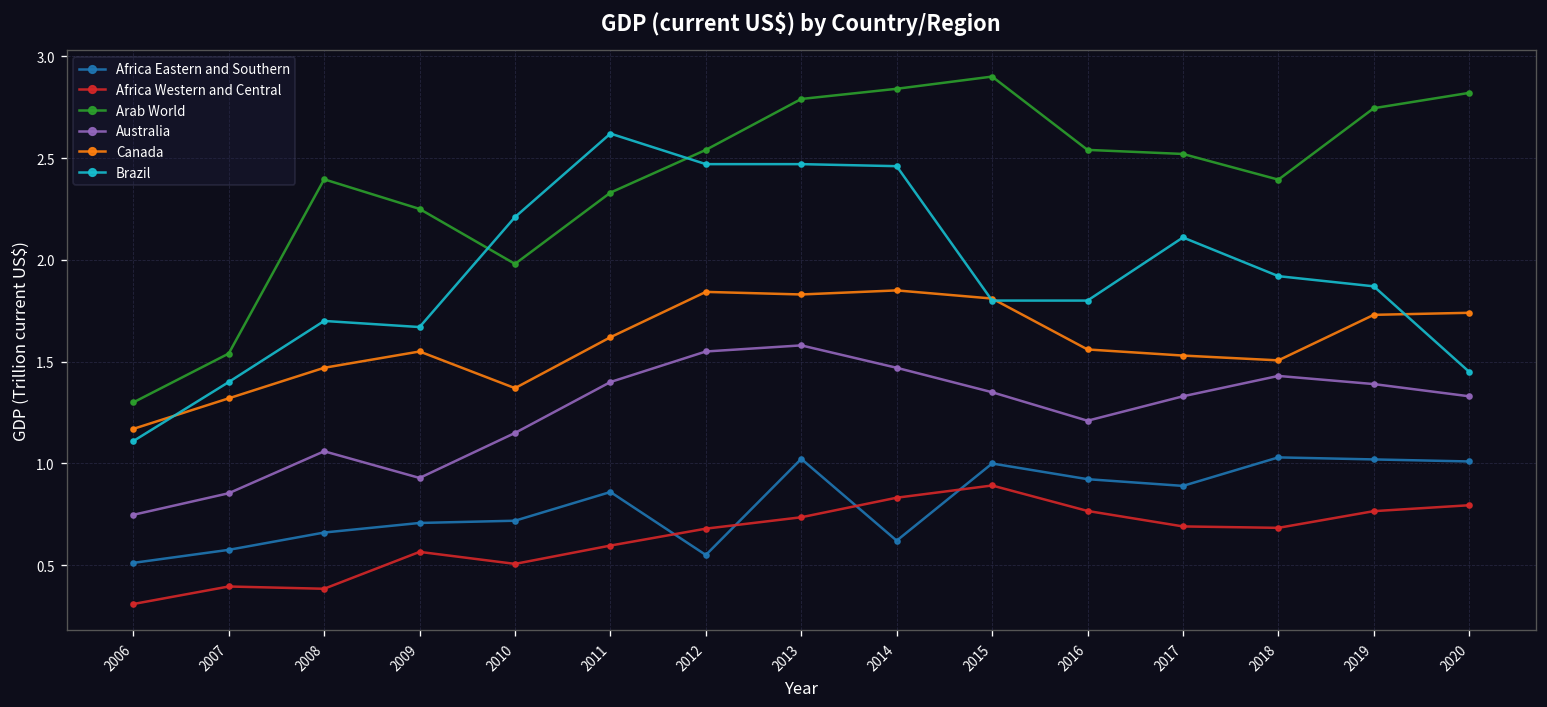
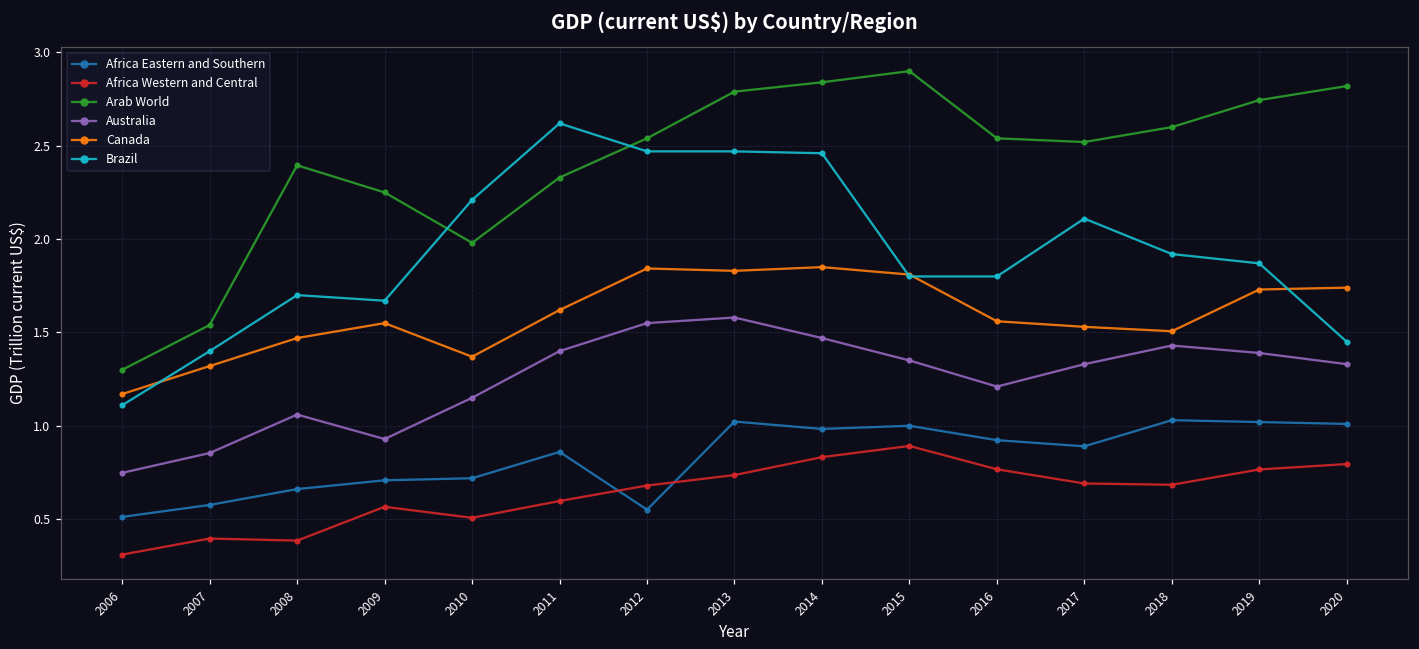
  {
    "Africa Eastern and Southern": {
      "2006": 0.51,
      "2007": 0.58,
      "2008": 0.66,
      "2009": 0.71,
      "2010": 0.72,
      "2011": 0.86,
      "2012": 0.55,
      "2013": 1.02,
-     "2014": 0.62,
+     "2014": 0.98,
      "2015": 1.00,
      "2016": 0.92,
      "2017": 0.89,
      "2018": 1.03,
      "2019": 1.02,
      "2020": 1.01
    },
    "Africa Western and Central": {
      "2006": 0.31,
      "2007": 0.40,
      "2008": 0.38,
      "2009": 0.57,
      "2010": 0.51,
      "2011": 0.60,
      "2012": 0.68,
      "2013": 0.74,
      "2014": 0.83,
      "2015": 0.89,
      "2016": 0.77,
      "2017": 0.69,
      "2018": 0.68,
      "2019": 0.77,
      "2020": 0.80
    },
    "Arab World": {
      "2006": 1.30,
      "2007": 1.54,
      "2008": 2.40,
      "2009": 2.25,
      "2010": 1.98,
      "2011": 2.33,
      "2012": 2.54,
      "2013": 2.79,
      "2014": 2.84,
      "2015": 2.90,
      "2016": 2.54,
      "2017": 2.52,
-     "2018": 2.39,
+     "2018": 2.60,
      "2019": 2.74,
      "2020": 2.82
    },
    "Australia": {
      "2006": 0.75,
      "2007": 0.85,
      "2008": 1.06,
      "2009": 0.93,
      "2010": 1.15,
      "2011": 1.40,
      "2012": 1.55,
      "2013": 1.58,
      "2014": 1.47,
      "2015": 1.35,
      "2016": 1.21,
      "2017": 1.33,
      "2018": 1.43,
      "2019": 1.39,
      "2020": 1.33
    },
    "Canada": {
      "2006": 1.17,
      "2007": 1.32,
      "2008": 1.47,
      "2009": 1.55,
      "2010": 1.37,
      "2011": 1.62,
      "2012": 1.84,
      "2013": 1.83,
      "2014": 1.85,
      "2016": 1.56,
      "2017": 1.53,
      "2018": 1.51,
      "2019": 1.73,
      "2020": 1.74
    },
    "Brazil": {
      "2006": 1.11,
      "2007": 1.40,
      "2008": 1.70,
      "2009": 1.67,
      "2010": 2.21,
      "2011": 2.62,
      "2012": 2.47,
      "2013": 2.47,
      "2014": 2.46,
      "2016": 1.80,
      "2017": 2.11,
      "2018": 1.92,
      "2019": 1.87,
      "2020": 1.45
    }
  }
